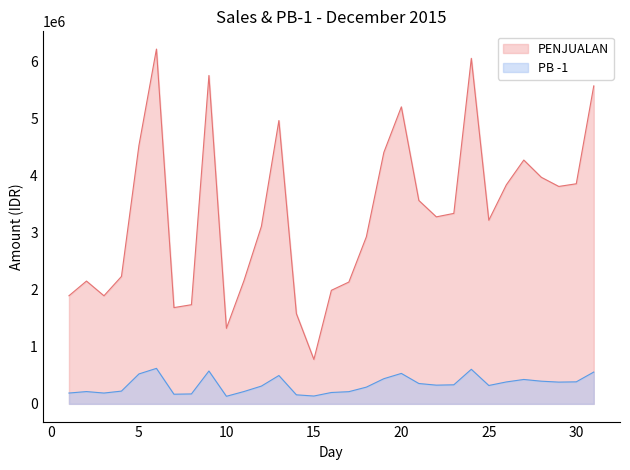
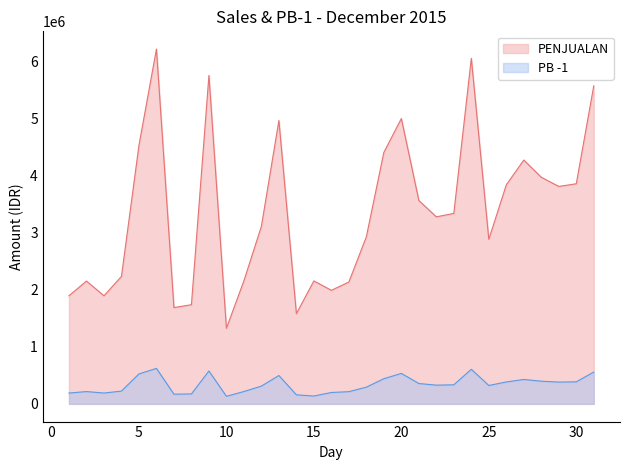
  {
    "PENJUALAN": {
      "5": 4500000,
      "10": 1300000,
-     "15": 800000,
-     "20": 5200000,
-     "25": 3200000,
+     "15": 2200000,
+     "20": 5000000,
+     "25": 2900000,
      "30": 3900000
    },
    "PB -1": {
      "5": 500000,
      "10": 100000,
      "15": 100000,
      "20": 500000,
      "25": 300000,
      "30": 400000
    }
  }
